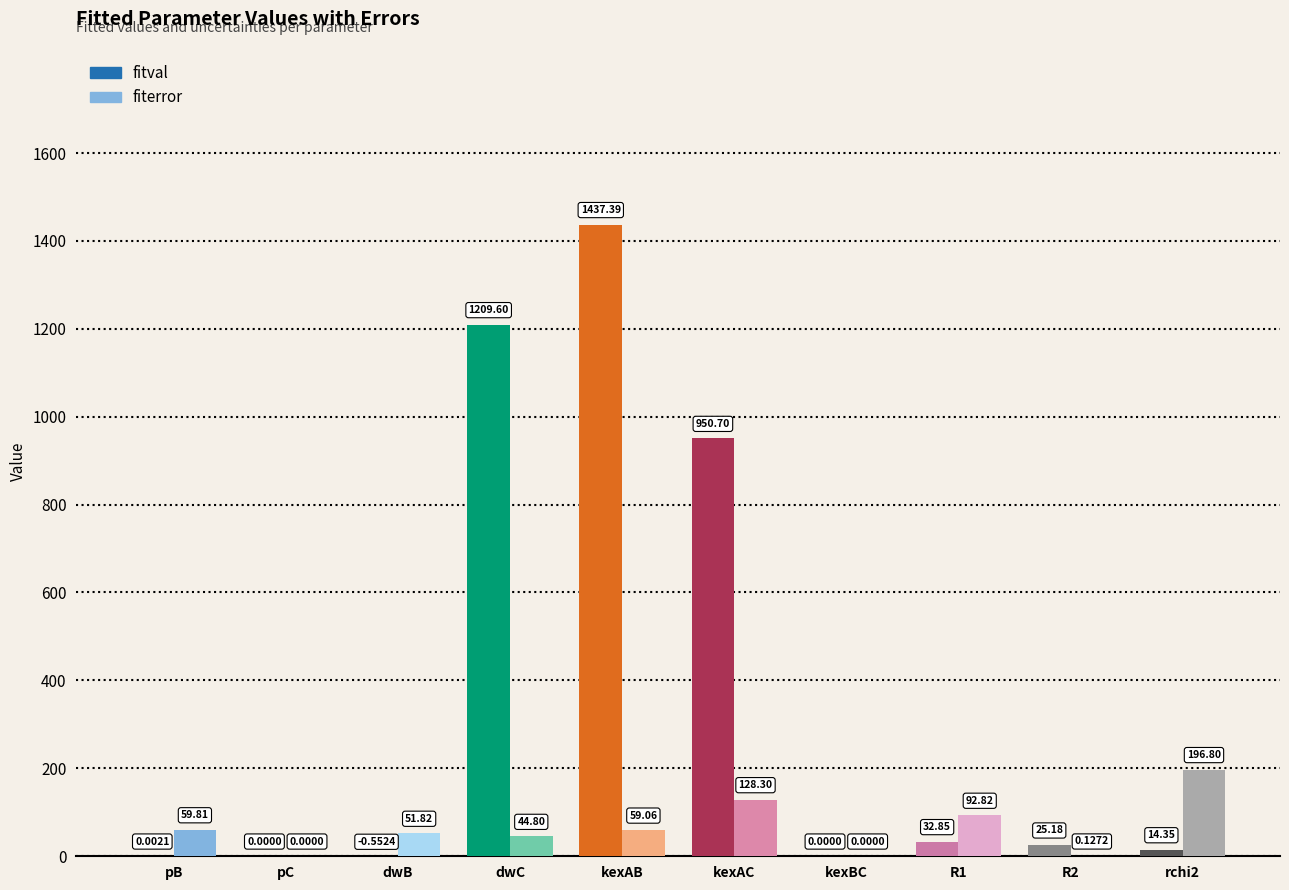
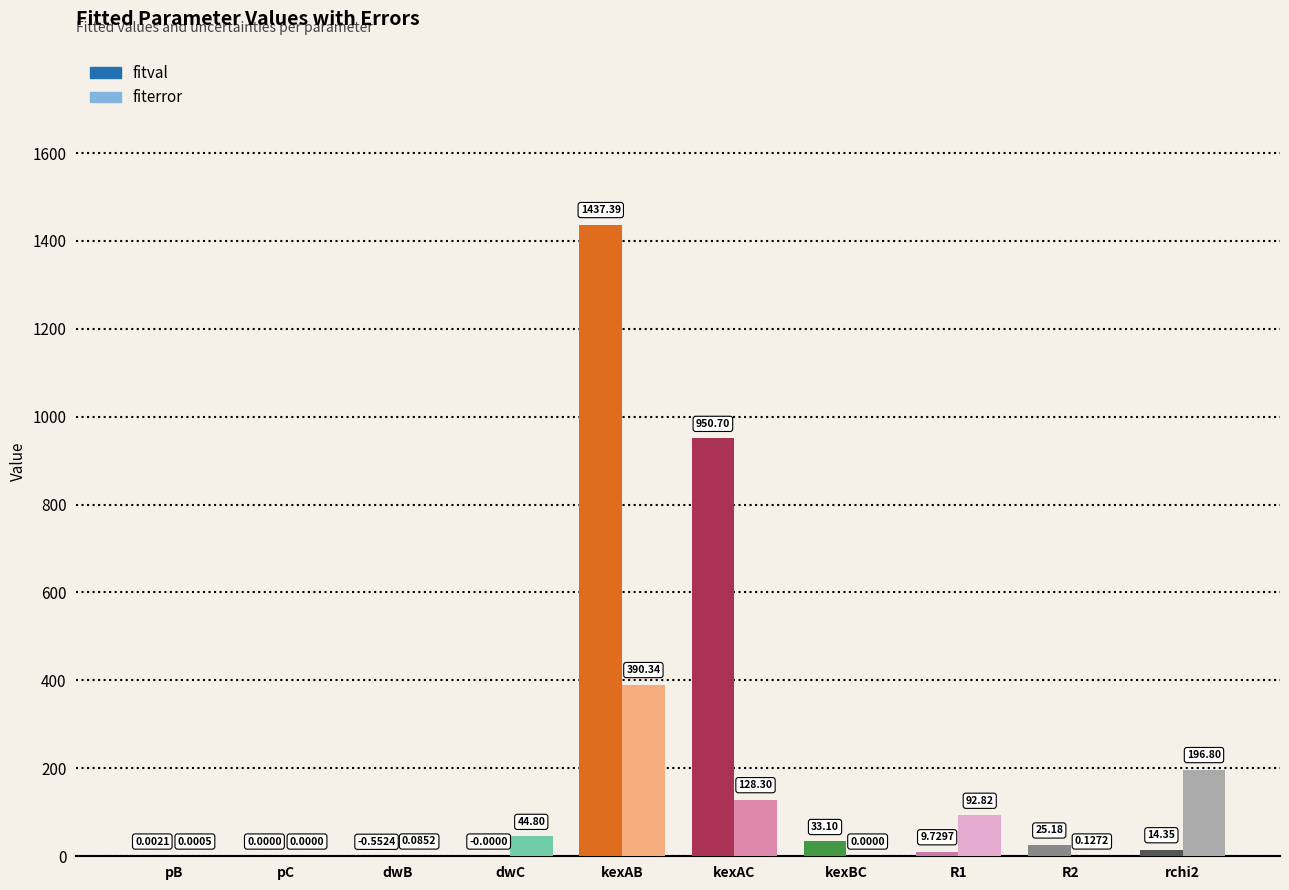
  {
    "fitval": {
-     "dwC": 1209.60,
-     "kexBC": 0.0000,
-     "R1": 32.85
+     "dwC": -0.0000,
+     "kexBC": 33.10,
+     "R1": 9.7297
    },
    "fiterror": {
-     "pB": 59.81,
-     "dwB": 51.82,
-     "kexAB": 59.06
+     "pB": 0.0005,
+     "dwB": 0.0852,
+     "kexAB": 390.34
    }
  }
